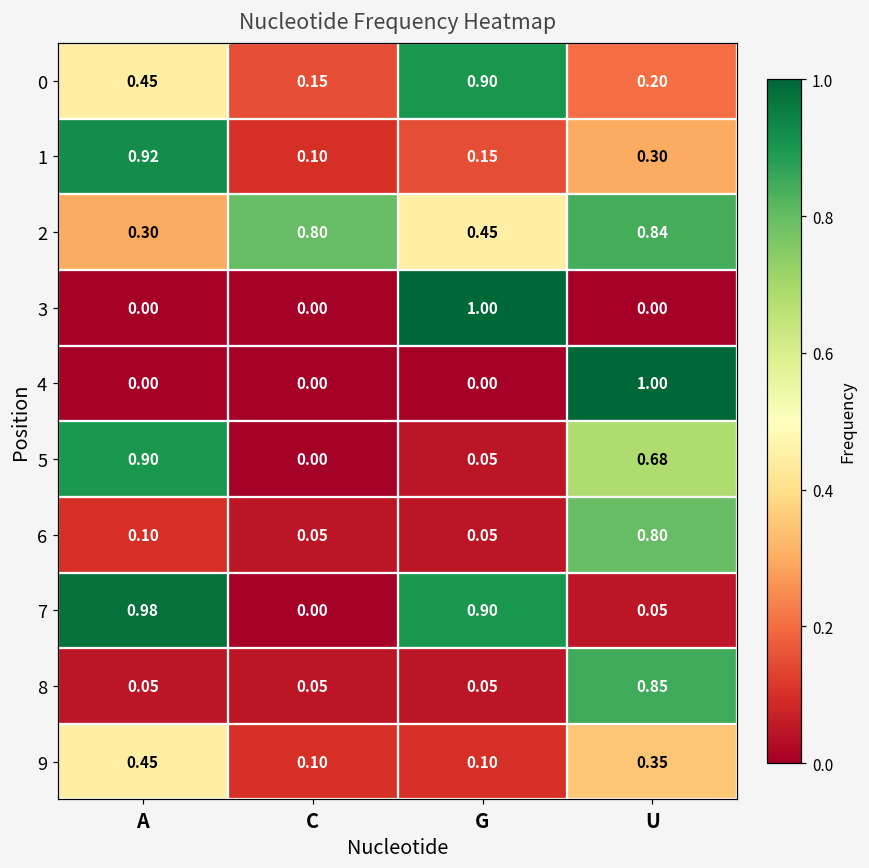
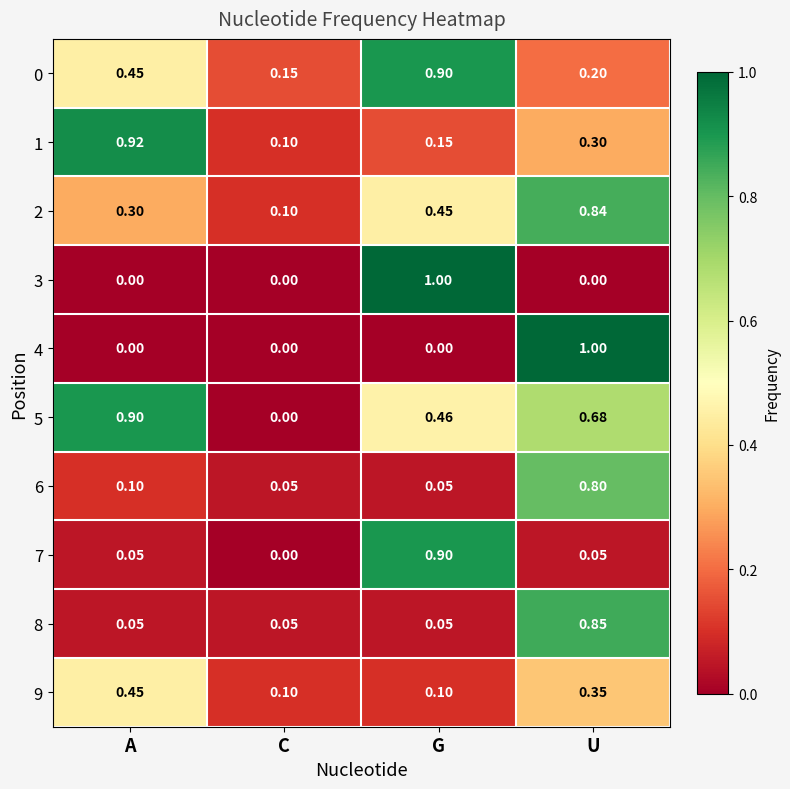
  {
    "0": {
      "A": 0.45,
      "C": 0.15,
      "G": 0.90,
      "U": 0.20
    },
    "1": {
      "A": 0.92,
      "C": 0.10,
      "G": 0.15,
      "U": 0.30
    },
    "2": {
      "A": 0.30,
-     "C": 0.80,
+     "C": 0.10,
      "G": 0.45,
      "U": 0.84
    },
    "3": {
      "A": 0.00,
      "C": 0.00,
      "G": 1.00,
      "U": 0.00
    },
    "4": {
      "A": 0.00,
      "C": 0.00,
      "G": 0.00,
      "U": 1.00
    },
    "5": {
      "A": 0.90,
      "C": 0.00,
-     "G": 0.05,
+     "G": 0.46,
      "U": 0.68
    },
    "6": {
      "A": 0.10,
      "C": 0.05,
      "G": 0.05,
      "U": 0.80
    },
    "7": {
-     "A": 0.98,
+     "A": 0.05,
      "C": 0.00,
      "G": 0.90,
      "U": 0.05
    },
    "8": {
      "A": 0.05,
      "C": 0.05,
      "G": 0.05,
      "U": 0.85
    },
    "9": {
      "A": 0.45,
      "C": 0.10,
      "G": 0.10,
      "U": 0.35
    }
  }
